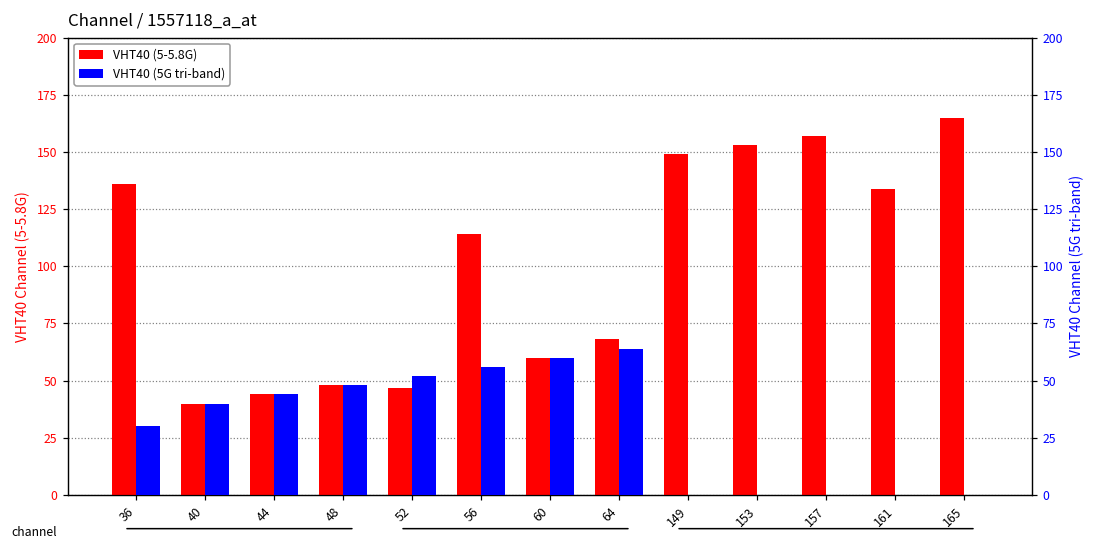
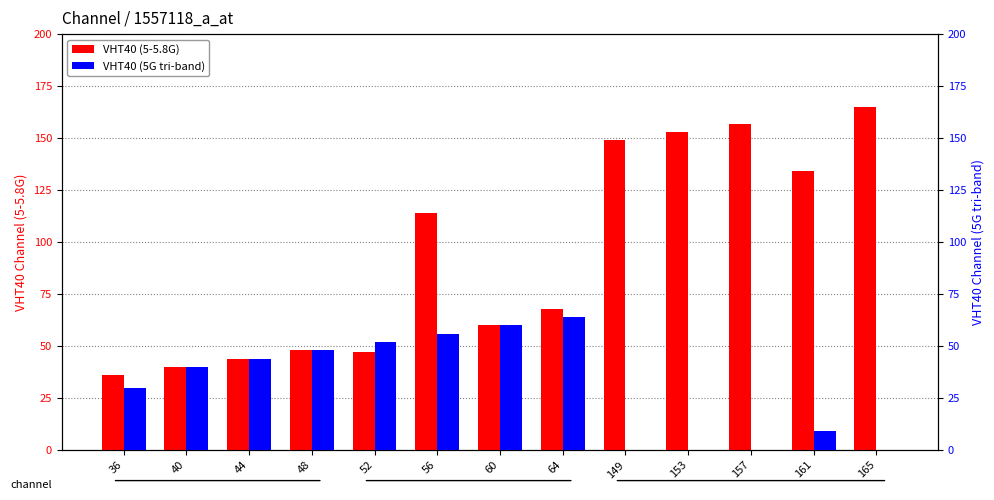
  {
    "VHT40 (5-5.8G)": {
-     "36": 136,
+     "36": 36,
      "40": 40,
      "44": 44,
      "48": 48,
      "52": 47,
      "56": 114,
      "60": 60,
      "64": 68,
      "149": 149,
      "153": 153,
      "157": 157,
      "161": 134,
      "165": 165
    },
    "VHT40 (5G tri-band)": {
      "36": 30,
      "40": 40,
      "44": 44,
      "48": 48,
      "52": 52,
      "56": 56,
      "60": 60,
      "64": 64,
      "149": 0,
      "153": 0,
      "157": 0,
-     "161": 0,
+     "161": 9,
      "165": 0
    }
  }
